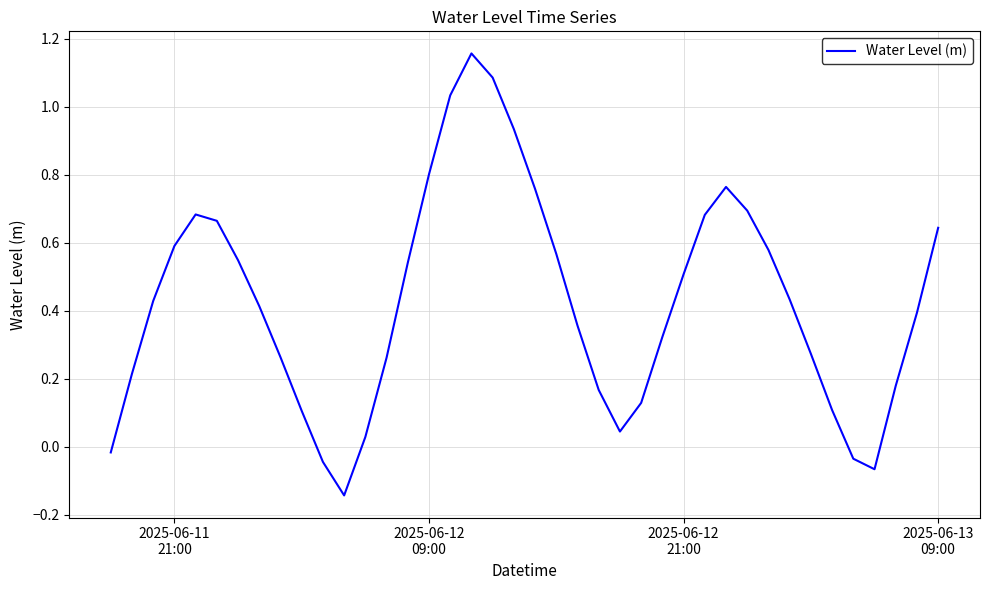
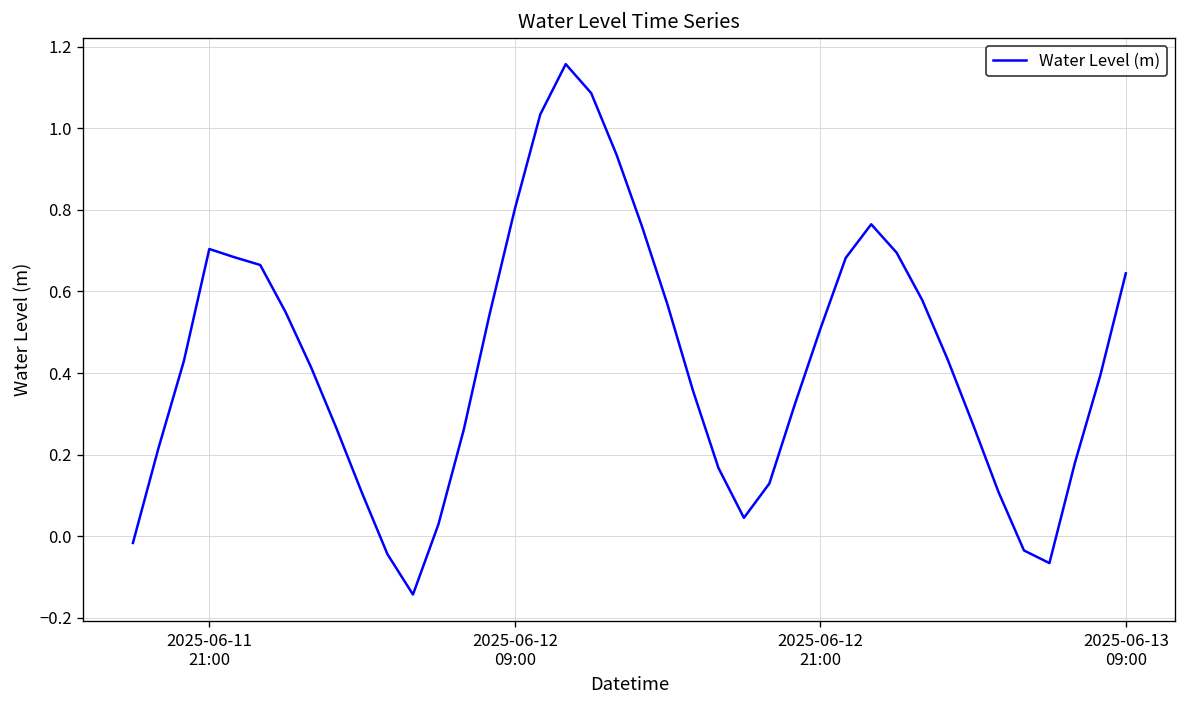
  {
-   "2025-06-11 21:00": 0.59,
+   "2025-06-11 21:00": 0.70,
    "2025-06-12 09:00": 0.80,
    "2025-06-12 21:00": 0.51,
    "2025-06-13 09:00": 0.64
  }
